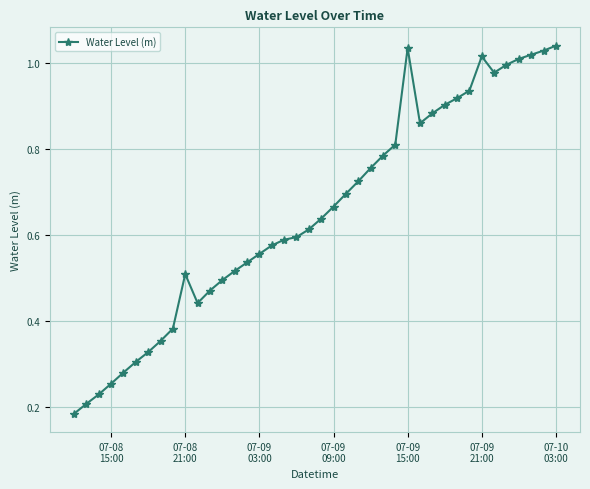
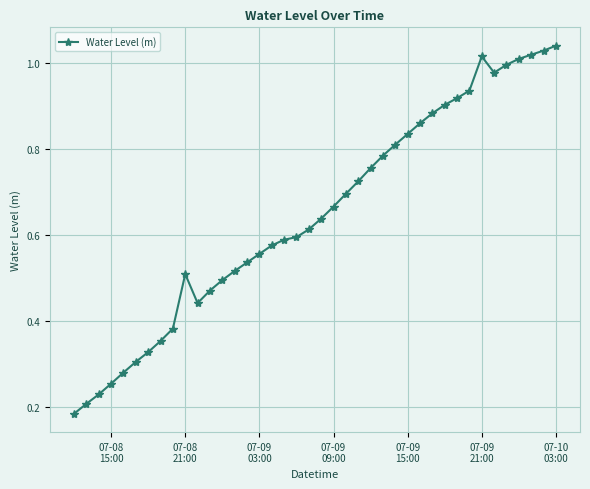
  {
    "07-08 15:00": 0.25,
    "07-08 21:00": 0.51,
    "07-09 03:00": 0.56,
    "07-09 09:00": 0.67,
-   "07-09 15:00": 1.04,
+   "07-09 15:00": 0.84,
    "07-09 21:00": 1.02,
    "07-10 03:00": 1.04
  }
